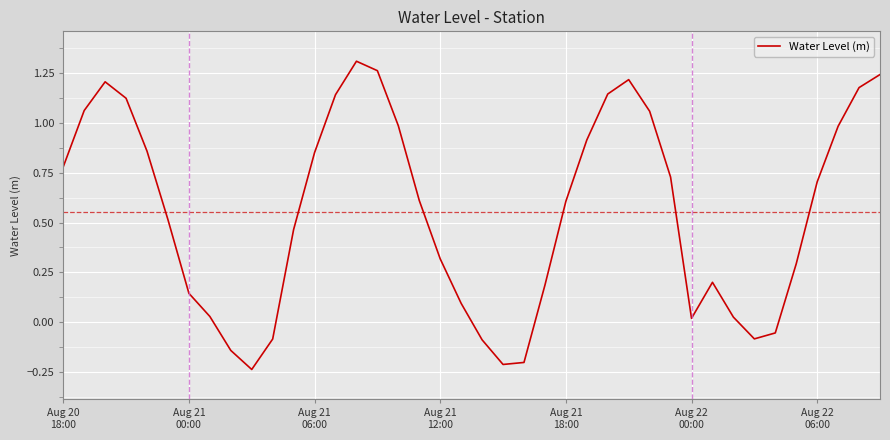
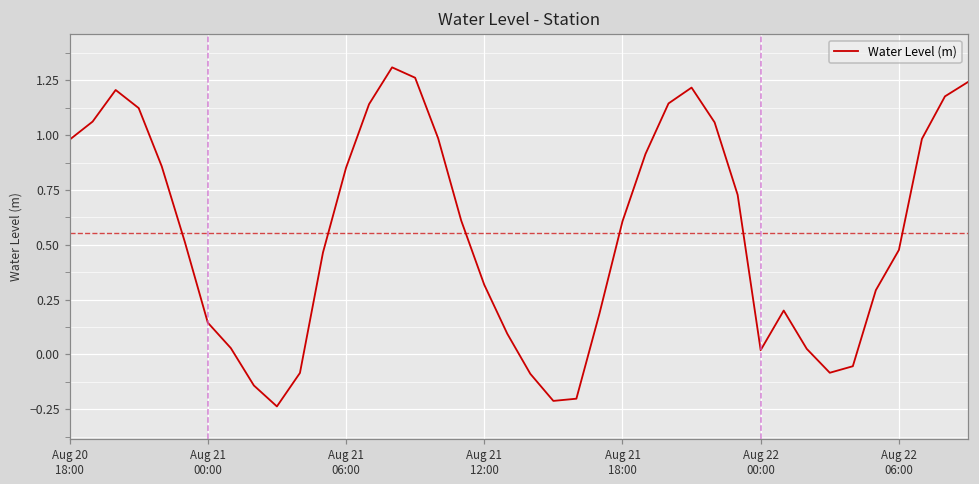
  {
-   "Aug 20 18:00": 0.78,
+   "Aug 20 18:00": 0.98,
    "Aug 21 00:00": 0.14,
    "Aug 21 06:00": 0.85,
    "Aug 21 12:00": 0.32,
    "Aug 21 18:00": 0.61,
    "Aug 22 00:00": 0.02,
-   "Aug 22 06:00": 0.70
+   "Aug 22 06:00": 0.48
  }
